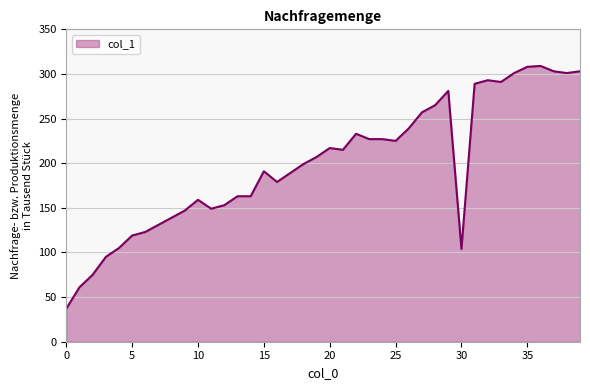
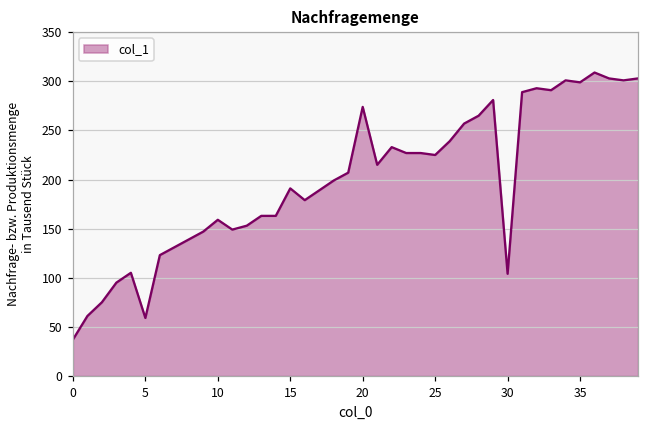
  {
    "0": 40,
-   "5": 120,
+   "5": 60,
    "10": 160,
    "15": 190,
-   "20": 220,
+   "20": 270,
    "25": 230,
    "30": 100,
-   "35": 310
+   "35": 300
  }
